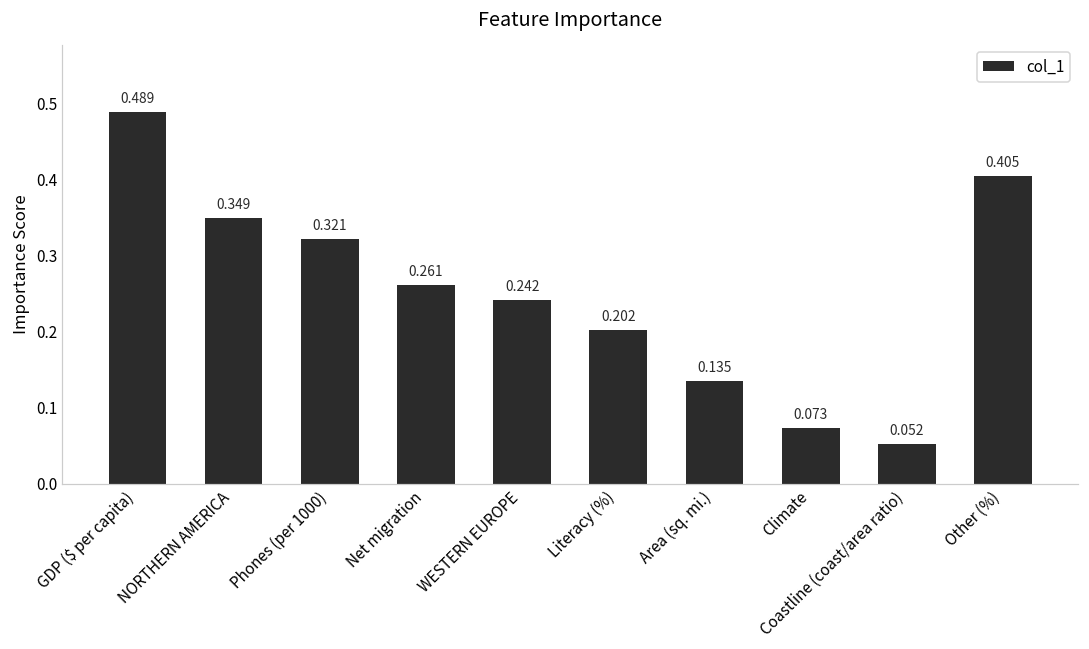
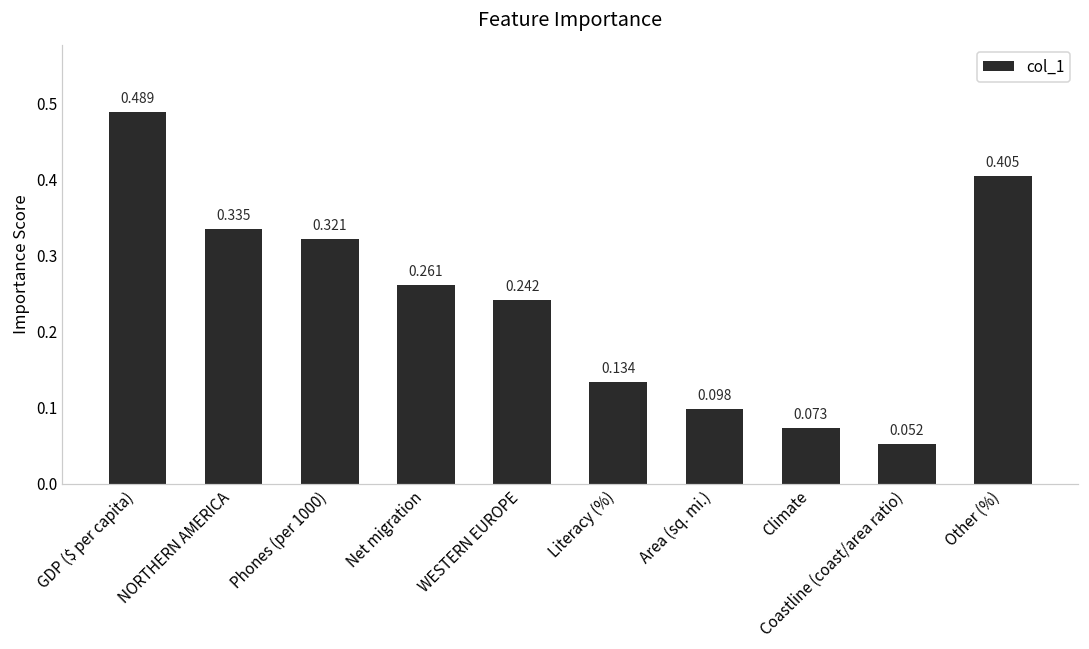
  {
    "GDP ($ per capita)": 0.489,
-   "NORTHERN AMERICA": 0.349,
+   "NORTHERN AMERICA": 0.335,
    "Phones (per 1000)": 0.321,
    "Net migration": 0.261,
    "WESTERN EUROPE": 0.242,
-   "Literacy (%)": 0.202,
-   "Area (sq. mi.)": 0.135,
+   "Literacy (%)": 0.134,
+   "Area (sq. mi.)": 0.098,
    "Climate": 0.073,
    "Coastline (coast/area ratio)": 0.052,
    "Other (%)": 0.405
  }
